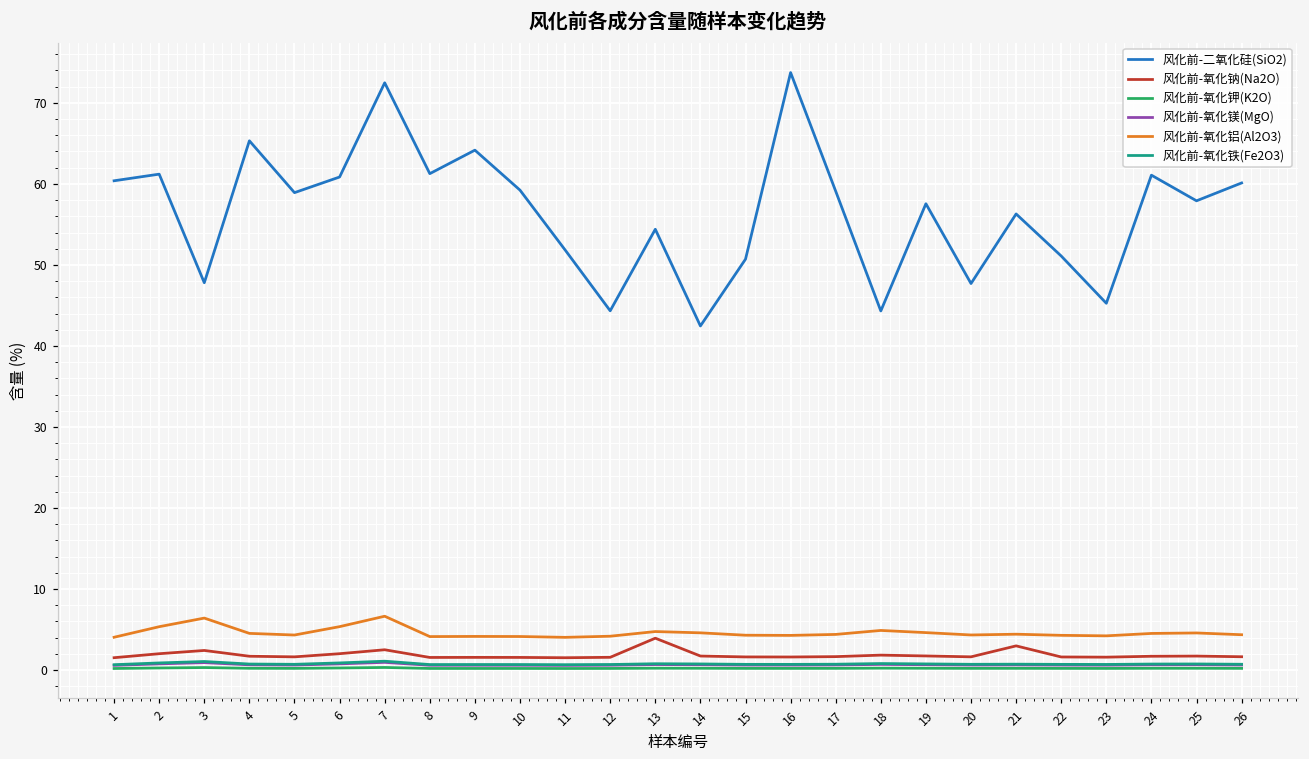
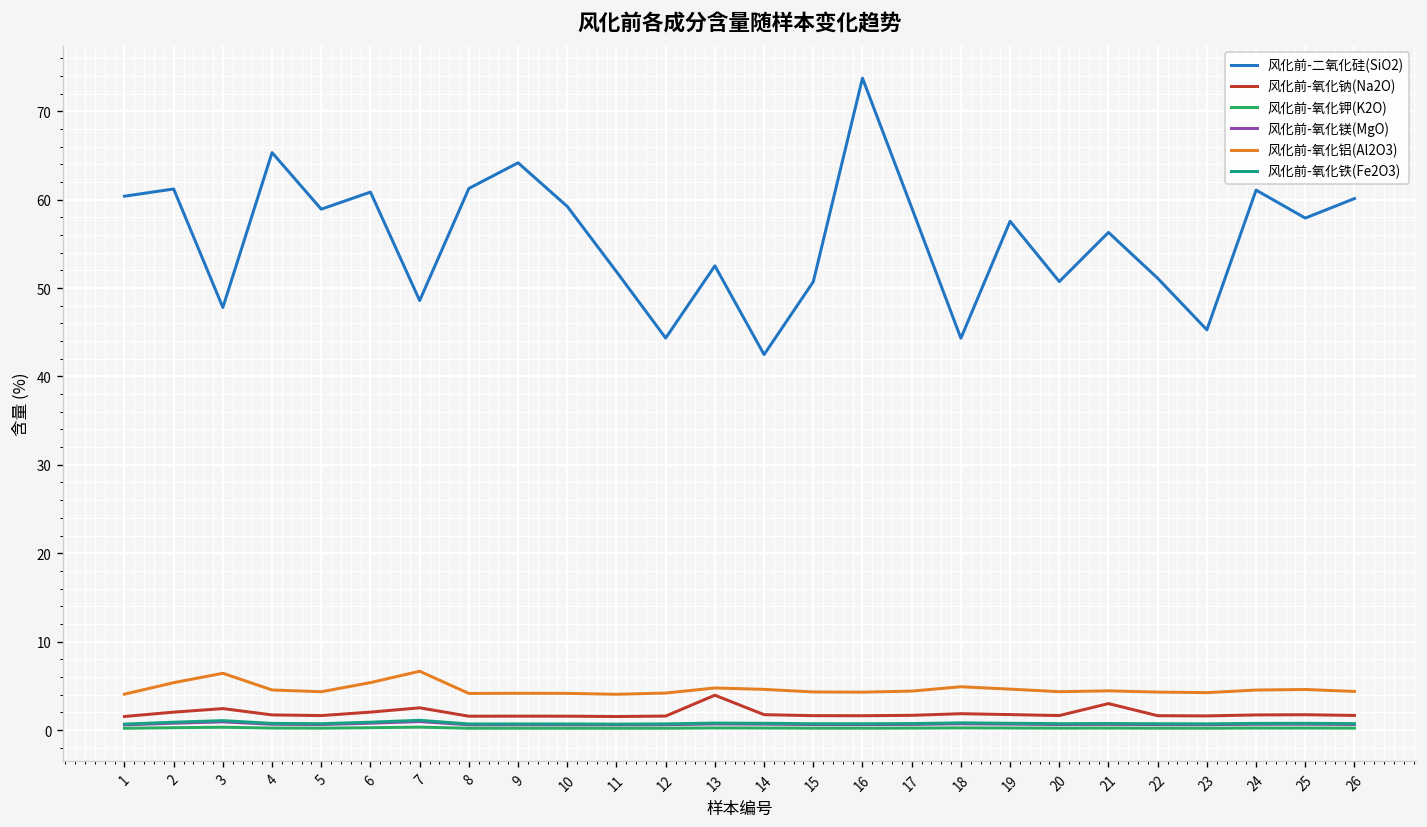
  {
    "风化前-二氧化硅(SiO2)": {
      "1": 60,
      "2": 61,
      "3": 48,
      "4": 65,
      "5": 59,
      "6": 61,
-     "7": 72,
+     "7": 49,
      "8": 61,
      "9": 64,
      "10": 59,
      "11": 52,
      "12": 44,
-     "13": 54,
+     "13": 53,
      "14": 42,
      "15": 51,
      "16": 74,
      "17": 59,
      "18": 44,
      "19": 58,
-     "20": 48,
+     "20": 51,
      "21": 56,
      "22": 51,
      "23": 45,
      "24": 61,
      "25": 58,
      "26": 60
    },
    "风化前-氧化钠(Na2O)": {
      "1": 2,
      "2": 2,
      "3": 2,
      "4": 2,
      "5": 2,
      "6": 2,
      "7": 3,
      "8": 2,
      "9": 2,
      "10": 2,
      "11": 2,
      "12": 2,
      "13": 4,
      "14": 2,
      "15": 2,
      "16": 2,
      "17": 2,
      "18": 2,
      "19": 2,
      "20": 2,
      "21": 3,
      "22": 2,
      "23": 2,
      "24": 2,
      "25": 2,
      "26": 2
    },
    "风化前-氧化铝(Al2O3)": {
      "1": 4,
      "2": 5,
      "3": 6,
      "4": 5,
      "5": 4,
      "6": 5,
      "7": 7,
      "8": 4,
      "9": 4,
      "10": 4,
      "11": 4,
      "12": 4,
      "13": 5,
      "14": 5,
      "15": 4,
      "16": 4,
      "17": 4,
      "18": 5,
      "19": 5,
      "20": 4,
      "21": 4,
      "22": 4,
      "23": 4,
      "24": 5,
      "25": 5,
      "26": 4
    }
  }
